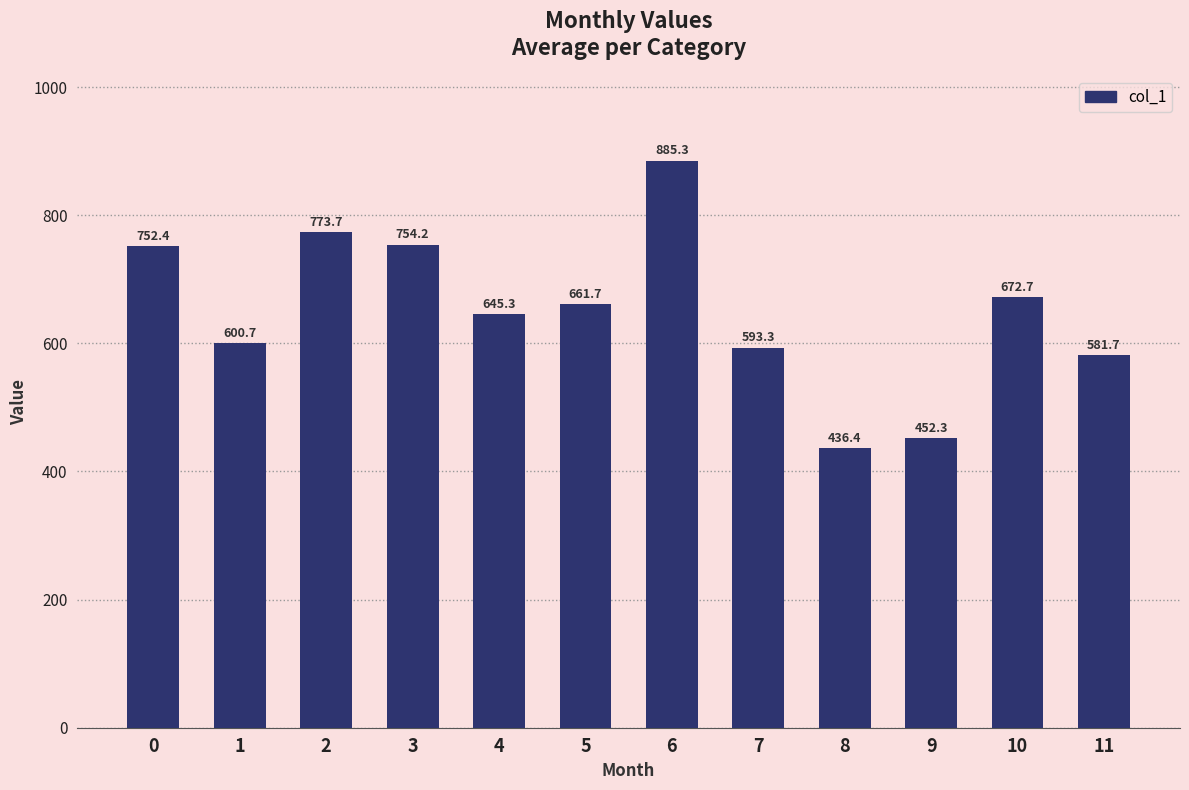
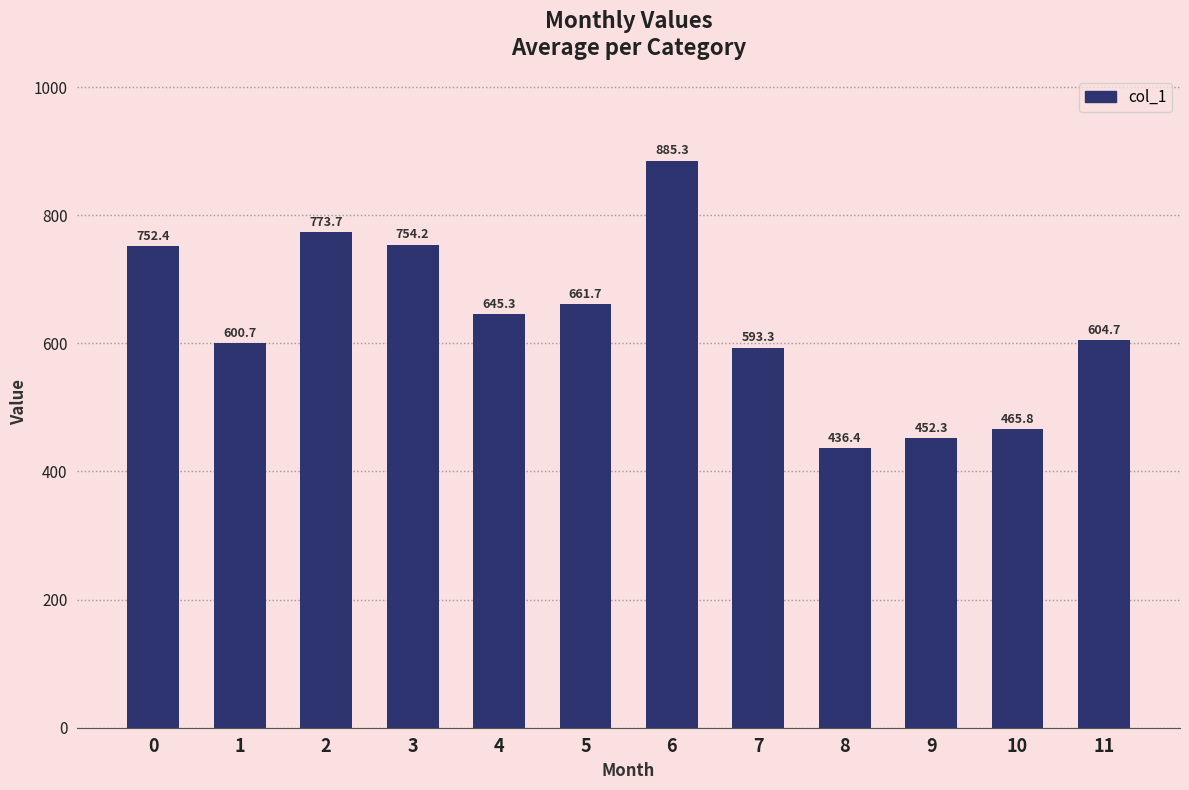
  {
    "0": 752.4,
    "1": 600.7,
    "2": 773.7,
    "3": 754.2,
    "4": 645.3,
    "5": 661.7,
    "6": 885.3,
    "7": 593.3,
    "8": 436.4,
    "9": 452.3,
-   "10": 672.7,
-   "11": 581.7
+   "10": 465.8,
+   "11": 604.7
  }
